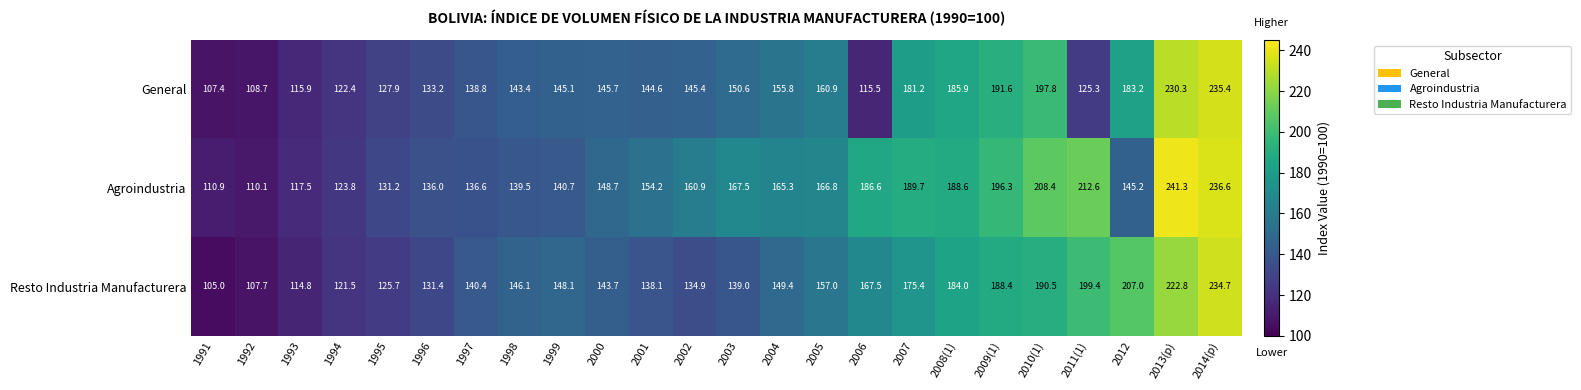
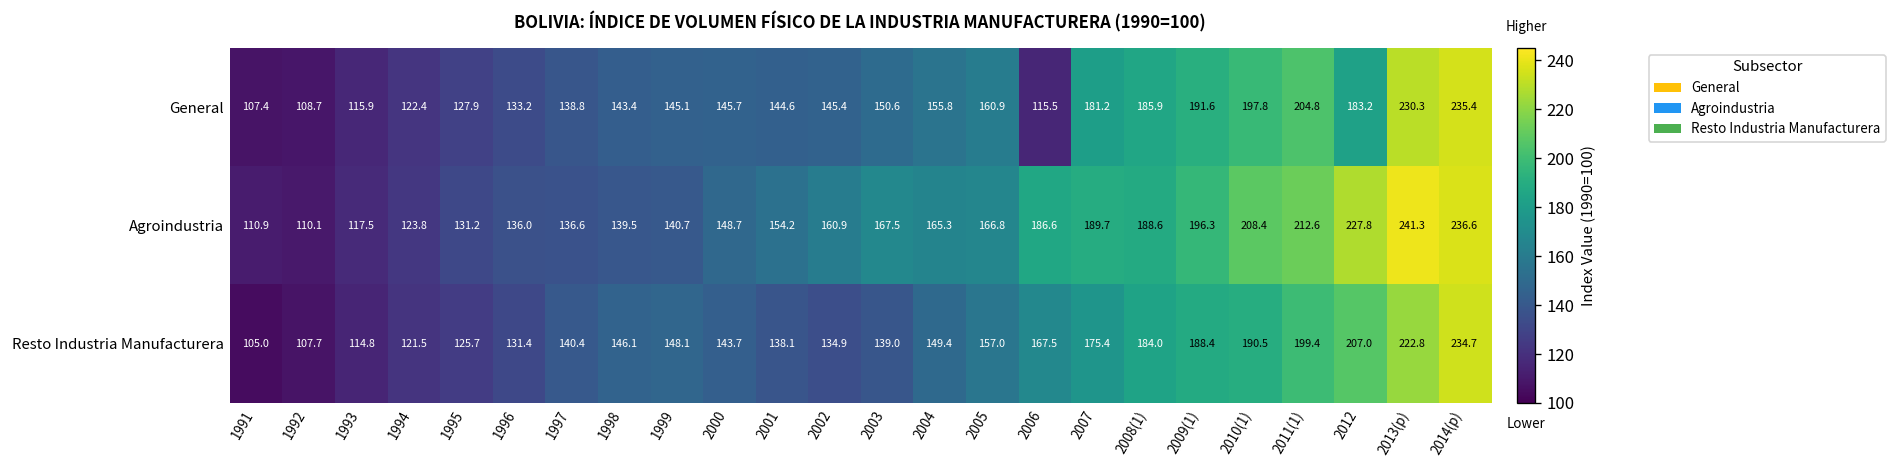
  {
    "General": {
      "1991": 107.4,
      "1992": 108.7,
      "1993": 115.9,
      "1994": 122.4,
      "1995": 127.9,
      "1996": 133.2,
      "1997": 138.8,
      "1998": 143.4,
      "1999": 145.1,
      "2000": 145.7,
      "2001": 144.6,
      "2002": 145.4,
      "2003": 150.6,
      "2004": 155.8,
      "2005": 160.9,
      "2006": 115.5,
      "2007": 181.2,
      "2008(1)": 185.9,
      "2009(1)": 191.6,
      "2010(1)": 197.8,
-     "2011(1)": 125.3,
+     "2011(1)": 204.8,
      "2012": 183.2,
      "2013(p)": 230.3,
      "2014(p)": 235.4
    },
    "Agroindustria": {
      "1991": 110.9,
      "1992": 110.1,
      "1993": 117.5,
      "1994": 123.8,
      "1995": 131.2,
      "1996": 136.0,
      "1997": 136.6,
      "1998": 139.5,
      "1999": 140.7,
      "2000": 148.7,
      "2001": 154.2,
      "2002": 160.9,
      "2003": 167.5,
      "2004": 165.3,
      "2005": 166.8,
      "2006": 186.6,
      "2007": 189.7,
      "2008(1)": 188.6,
      "2009(1)": 196.3,
      "2010(1)": 208.4,
      "2011(1)": 212.6,
-     "2012": 145.2,
+     "2012": 227.8,
      "2013(p)": 241.3,
      "2014(p)": 236.6
    },
    "Resto Industria Manufacturera": {
      "1991": 105.0,
      "1992": 107.7,
      "1993": 114.8,
      "1994": 121.5,
      "1995": 125.7,
      "1996": 131.4,
      "1997": 140.4,
      "1998": 146.1,
      "1999": 148.1,
      "2000": 143.7,
      "2001": 138.1,
      "2002": 134.9,
      "2003": 139.0,
      "2004": 149.4,
      "2005": 157.0,
      "2006": 167.5,
      "2007": 175.4,
      "2008(1)": 184.0,
      "2009(1)": 188.4,
      "2010(1)": 190.5,
      "2011(1)": 199.4,
      "2012": 207.0,
      "2013(p)": 222.8,
      "2014(p)": 234.7
    }
  }
